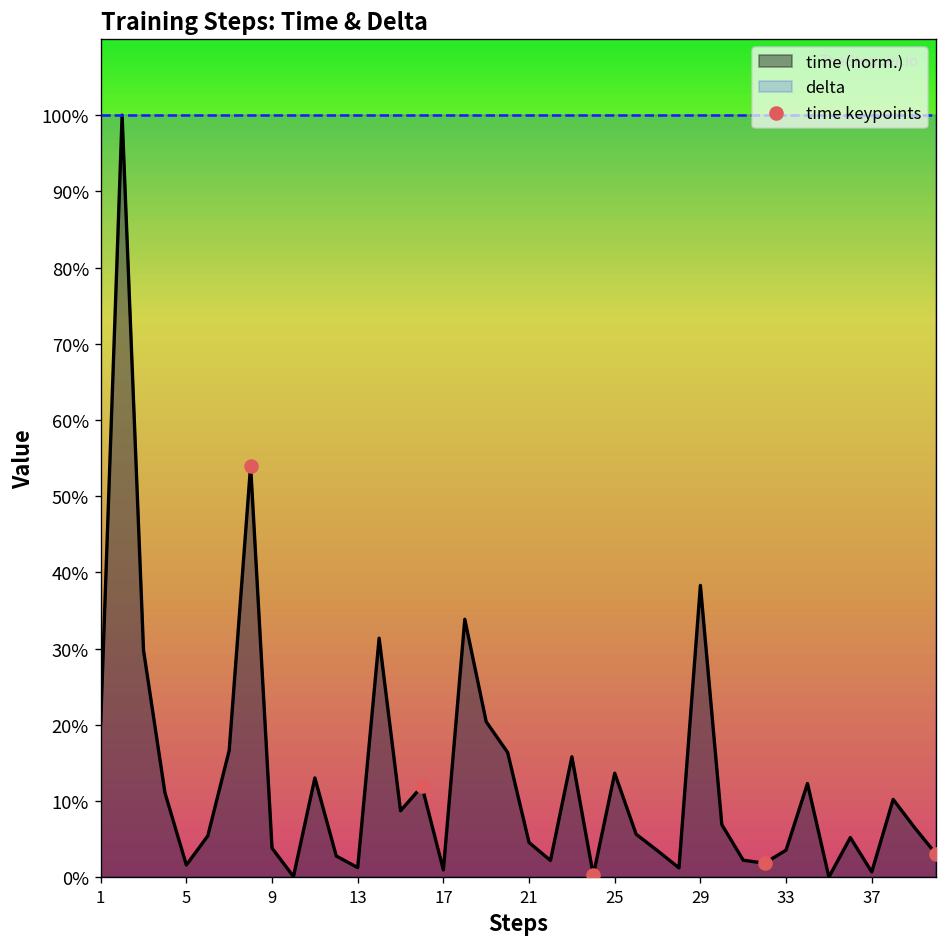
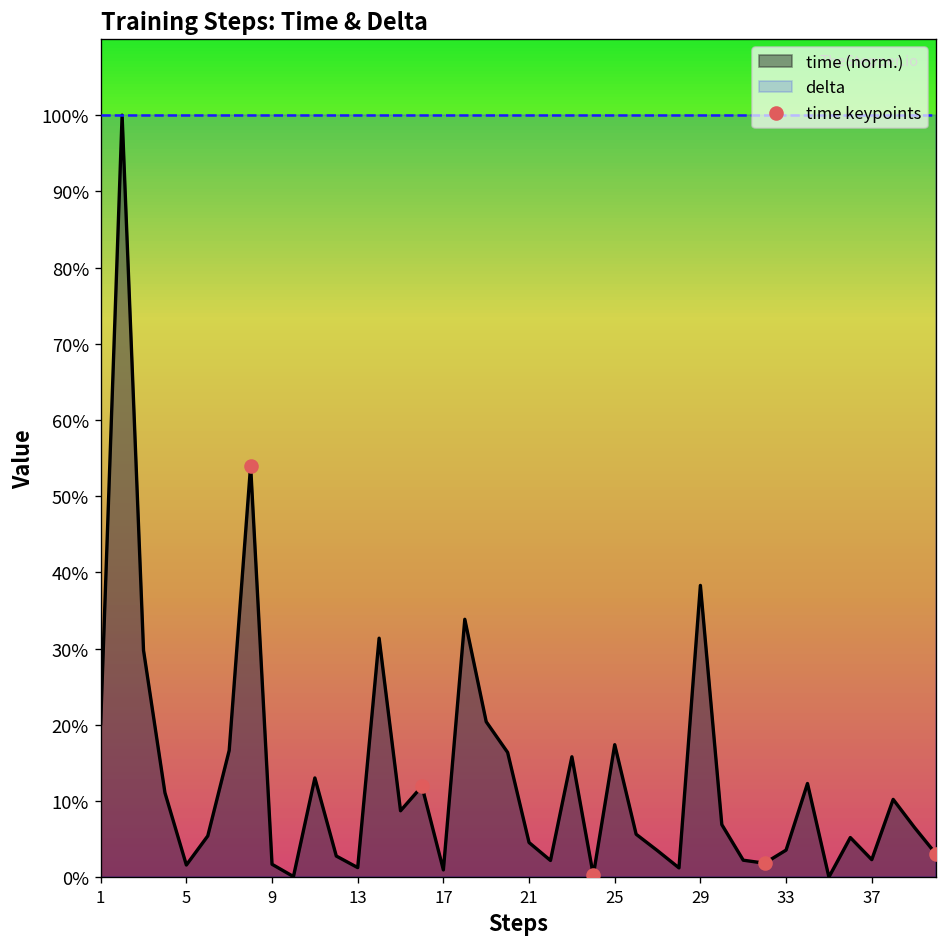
  {
    "time (norm.)": {
      "1": "20%",
      "5": "2%",
-     "9": "4%",
+     "9": "2%",
      "13": "1%",
      "17": "1%",
      "21": "5%",
-     "25": "14%",
+     "25": "17%",
      "29": "38%",
      "33": "4%",
-     "37": "1%"
+     "37": "2%"
    },
    "delta": {
      "1": "100%",
      "5": "100%",
      "9": "100%",
      "13": "100%",
      "17": "100%",
      "21": "100%",
      "25": "100%",
      "29": "100%"
    }
  }
